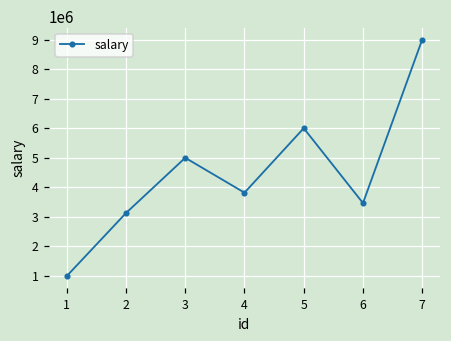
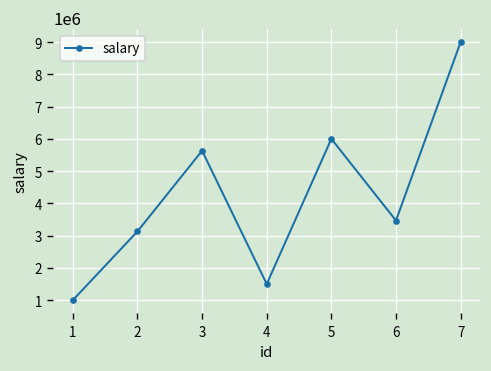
  {
    "1": 1000000,
    "2": 3100000,
-   "3": 5000000,
-   "4": 3800000,
+   "3": 5600000,
+   "4": 1500000,
    "5": 6000000,
    "6": 3500000,
    "7": 9000000
  }
